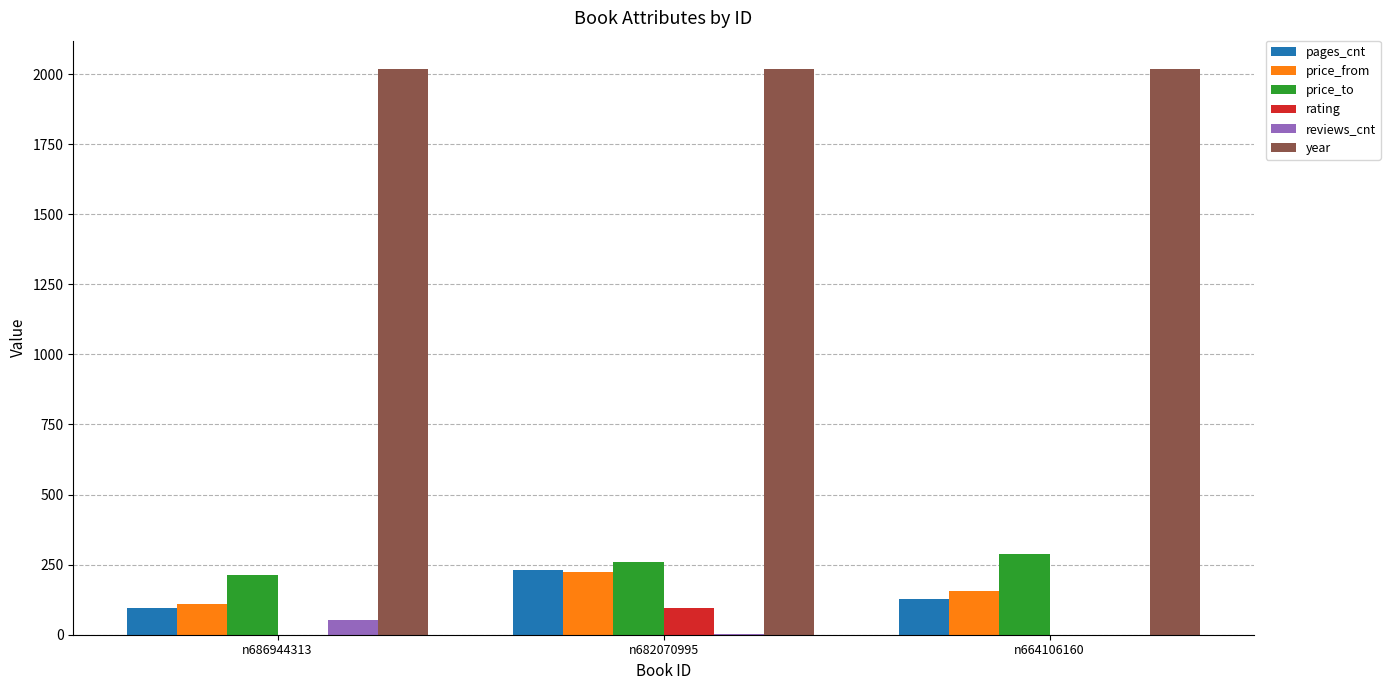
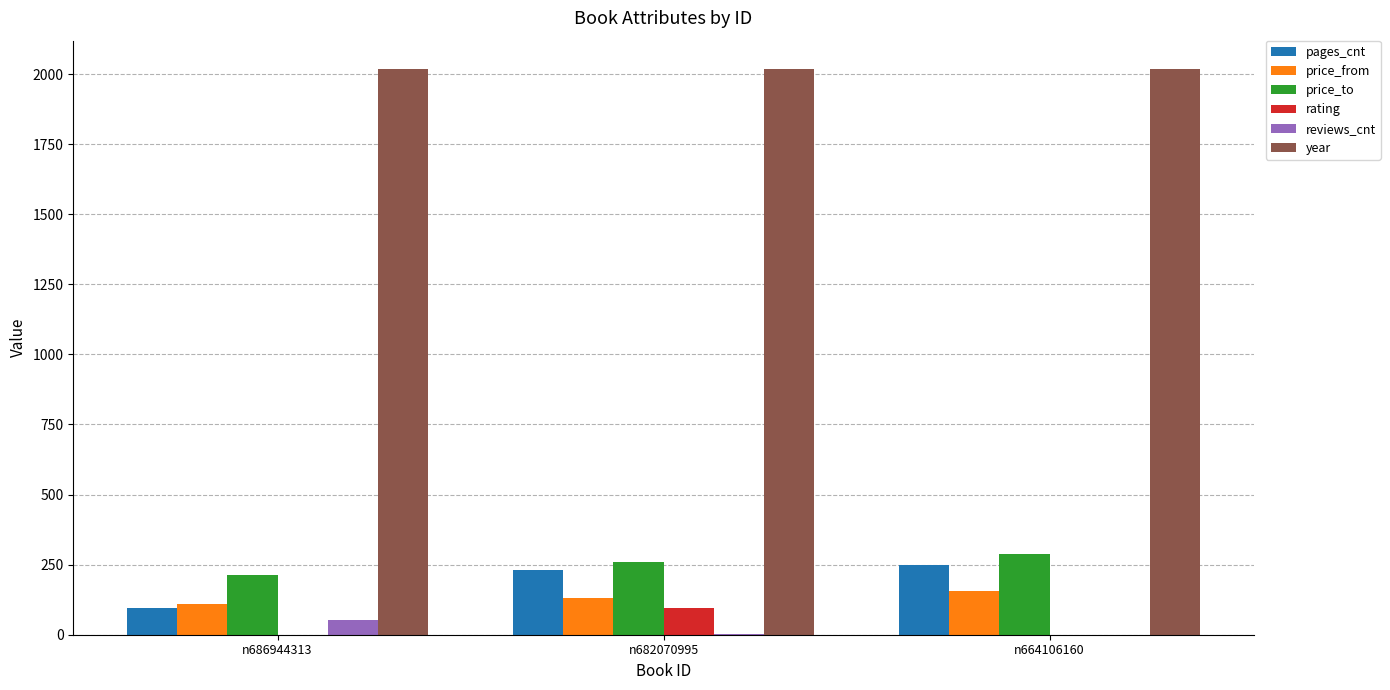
  {
    "pages_cnt": {
      "n686944313": 100,
      "n682070995": 230,
-     "n664106160": 130
+     "n664106160": 250
    },
    "price_from": {
      "n686944313": 110,
-     "n682070995": 220,
+     "n682070995": 130,
      "n664106160": 160
    },
    "price_to": {
      "n686944313": 210,
      "n682070995": 260,
      "n664106160": 290
    },
    "rating": {
      "n686944313": 0,
      "n682070995": 100,
      "n664106160": 0
    },
    "reviews_cnt": {
      "n686944313": 50,
      "n664106160": 0
    },
    "year": {
      "n686944313": 2020,
      "n682070995": 2020,
      "n664106160": 2020
    }
  }
